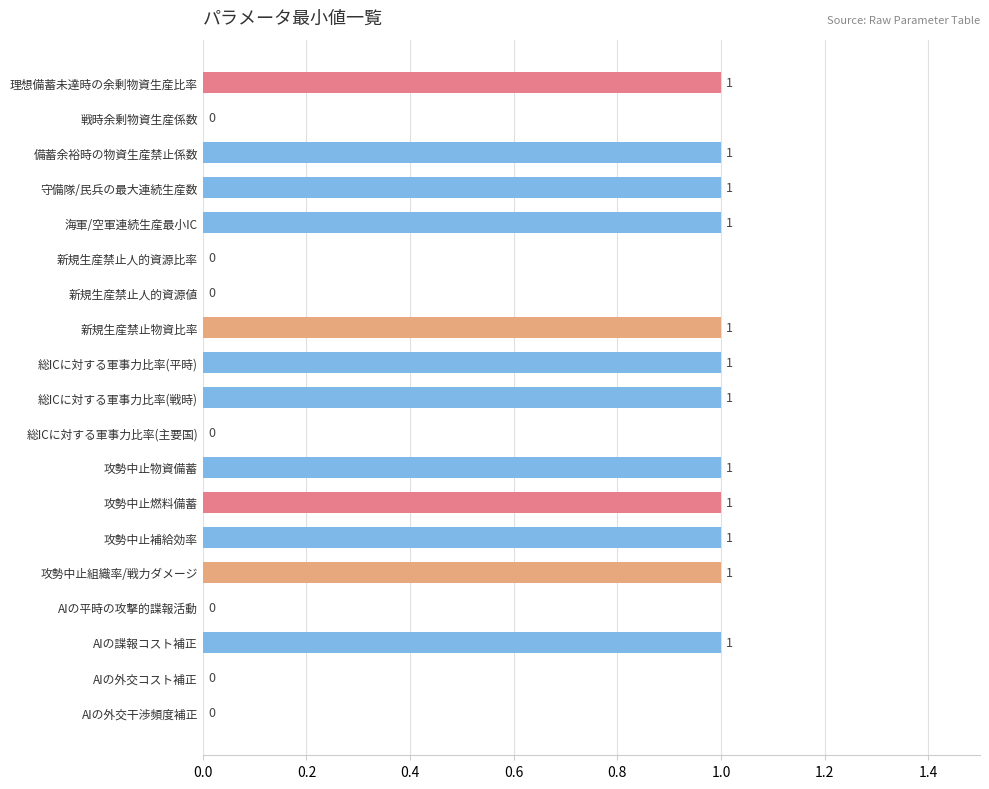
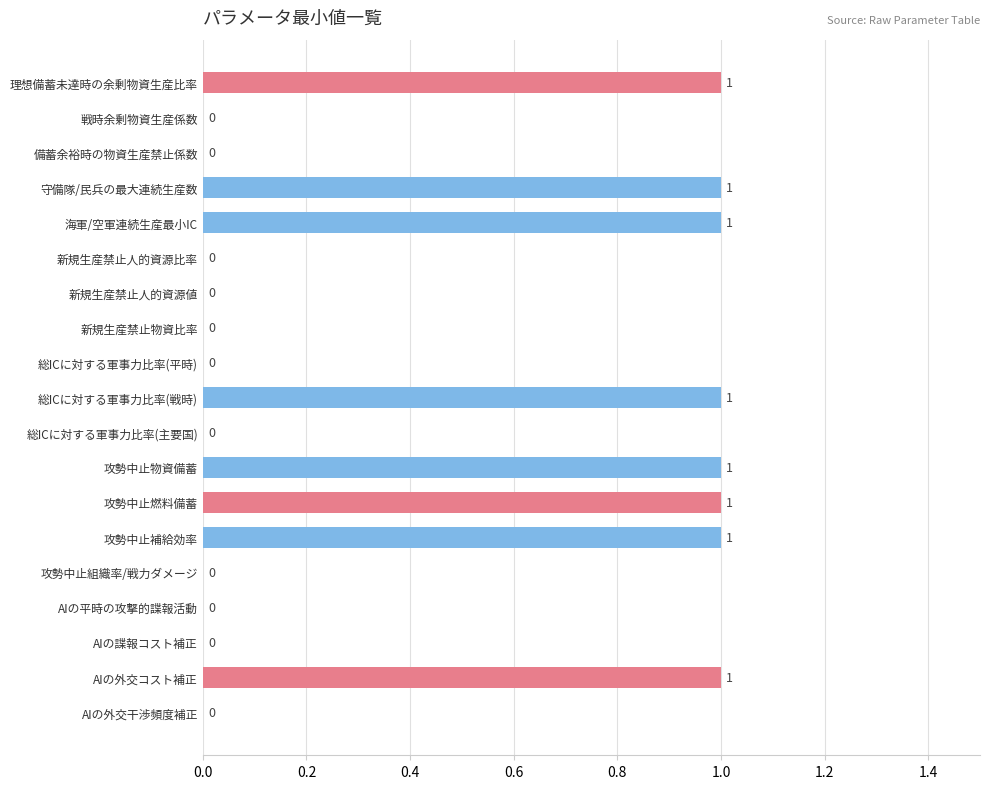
  {
    "理想備蓄未達時の余剰物資生産比率": 1,
    "戦時余剰物資生産係数": 0,
-   "備蓄余裕時の物資生産禁止係数": 1,
+   "備蓄余裕時の物資生産禁止係数": 0,
    "守備隊/民兵の最大連続生産数": 1,
    "海軍/空軍連続生産最小IC": 1,
    "新規生産禁止人的資源比率": 0,
    "新規生産禁止人的資源値": 0,
-   "新規生産禁止物資比率": 1,
-   "総ICに対する軍事力比率(平時)": 1,
+   "新規生産禁止物資比率": 0,
+   "総ICに対する軍事力比率(平時)": 0,
    "総ICに対する軍事力比率(戦時)": 1,
    "総ICに対する軍事力比率(主要国)": 0,
    "攻勢中止物資備蓄": 1,
    "攻勢中止燃料備蓄": 1,
    "攻勢中止補給効率": 1,
-   "攻勢中止組織率/戦力ダメージ": 1,
+   "攻勢中止組織率/戦力ダメージ": 0,
    "AIの平時の攻撃的諜報活動": 0,
-   "AIの諜報コスト補正": 1,
-   "AIの外交コスト補正": 0,
+   "AIの諜報コスト補正": 0,
+   "AIの外交コスト補正": 1,
    "AIの外交干渉頻度補正": 0
  }
